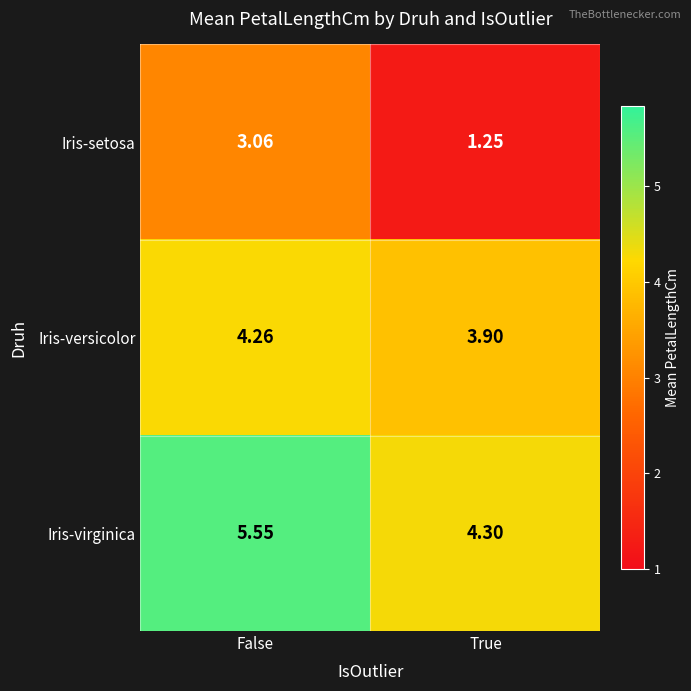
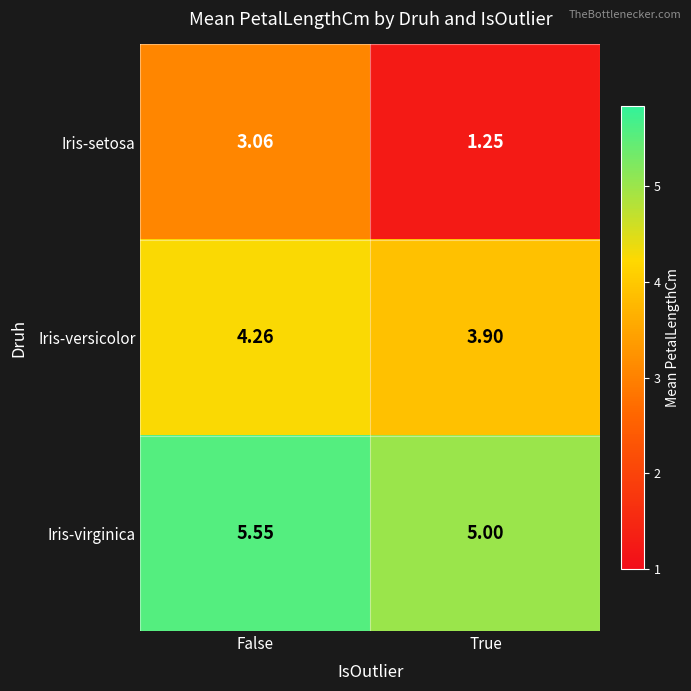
  {
    "Iris-setosa": {
      "False": 3.06,
      "True": 1.25
    },
    "Iris-versicolor": {
      "False": 4.26,
      "True": 3.90
    },
    "Iris-virginica": {
      "False": 5.55,
-     "True": 4.30
+     "True": 5.00
    }
  }
